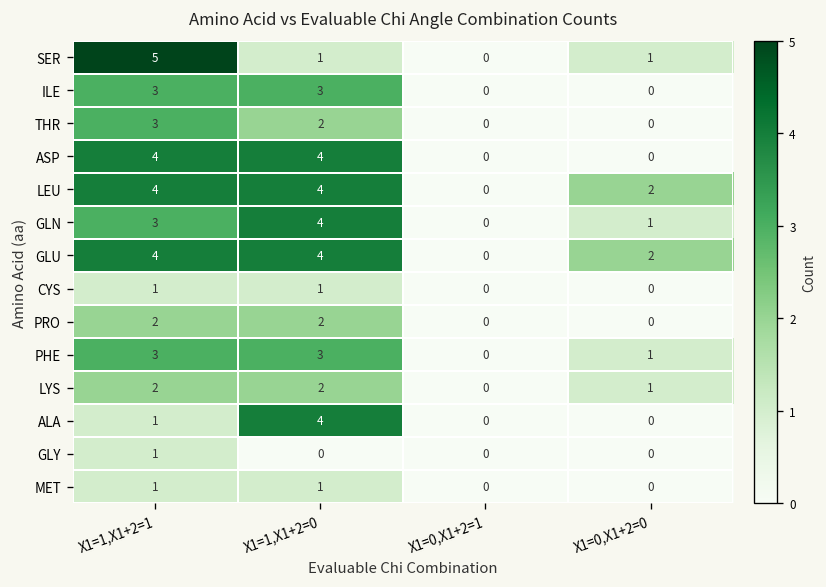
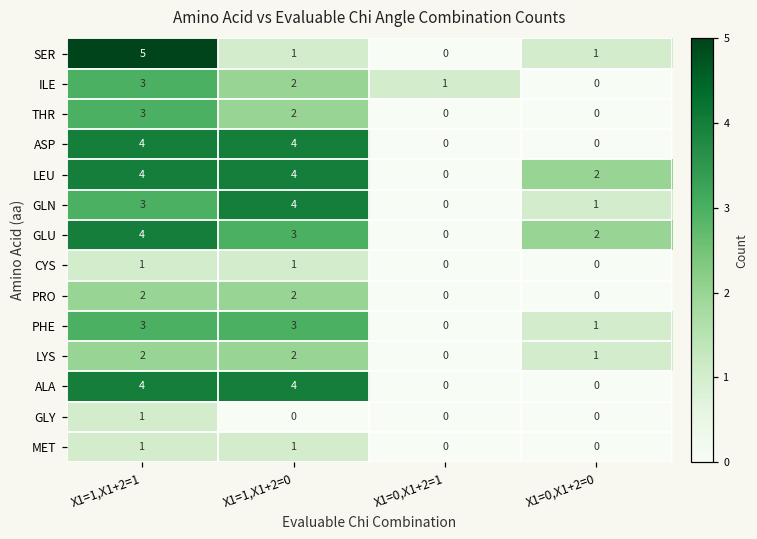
  {
    "SER": {
      "X1=1,X1+2=1": 5,
      "X1=1,X1+2=0": 1,
      "X1=0,X1+2=1": 0,
      "X1=0,X1+2=0": 1
    },
    "ILE": {
      "X1=1,X1+2=1": 3,
-     "X1=1,X1+2=0": 3,
-     "X1=0,X1+2=1": 0,
+     "X1=1,X1+2=0": 2,
+     "X1=0,X1+2=1": 1,
      "X1=0,X1+2=0": 0
    },
    "THR": {
      "X1=1,X1+2=1": 3,
      "X1=1,X1+2=0": 2,
      "X1=0,X1+2=1": 0,
      "X1=0,X1+2=0": 0
    },
    "ASP": {
      "X1=1,X1+2=1": 4,
      "X1=1,X1+2=0": 4,
      "X1=0,X1+2=1": 0,
      "X1=0,X1+2=0": 0
    },
    "LEU": {
      "X1=1,X1+2=1": 4,
      "X1=1,X1+2=0": 4,
      "X1=0,X1+2=1": 0,
      "X1=0,X1+2=0": 2
    },
    "GLN": {
      "X1=1,X1+2=1": 3,
      "X1=1,X1+2=0": 4,
      "X1=0,X1+2=1": 0,
      "X1=0,X1+2=0": 1
    },
    "GLU": {
      "X1=1,X1+2=1": 4,
-     "X1=1,X1+2=0": 4,
+     "X1=1,X1+2=0": 3,
      "X1=0,X1+2=1": 0,
      "X1=0,X1+2=0": 2
    },
    "CYS": {
      "X1=1,X1+2=1": 1,
      "X1=1,X1+2=0": 1,
      "X1=0,X1+2=1": 0,
      "X1=0,X1+2=0": 0
    },
    "PRO": {
      "X1=1,X1+2=1": 2,
      "X1=1,X1+2=0": 2,
      "X1=0,X1+2=1": 0,
      "X1=0,X1+2=0": 0
    },
    "PHE": {
      "X1=1,X1+2=1": 3,
      "X1=1,X1+2=0": 3,
      "X1=0,X1+2=1": 0,
      "X1=0,X1+2=0": 1
    },
    "LYS": {
      "X1=1,X1+2=1": 2,
      "X1=1,X1+2=0": 2,
      "X1=0,X1+2=1": 0,
      "X1=0,X1+2=0": 1
    },
    "ALA": {
-     "X1=1,X1+2=1": 1,
+     "X1=1,X1+2=1": 4,
      "X1=1,X1+2=0": 4,
      "X1=0,X1+2=1": 0,
      "X1=0,X1+2=0": 0
    },
    "GLY": {
      "X1=1,X1+2=1": 1,
      "X1=1,X1+2=0": 0,
      "X1=0,X1+2=1": 0,
      "X1=0,X1+2=0": 0
    },
    "MET": {
      "X1=1,X1+2=1": 1,
      "X1=1,X1+2=0": 1,
      "X1=0,X1+2=1": 0,
      "X1=0,X1+2=0": 0
    }
  }
